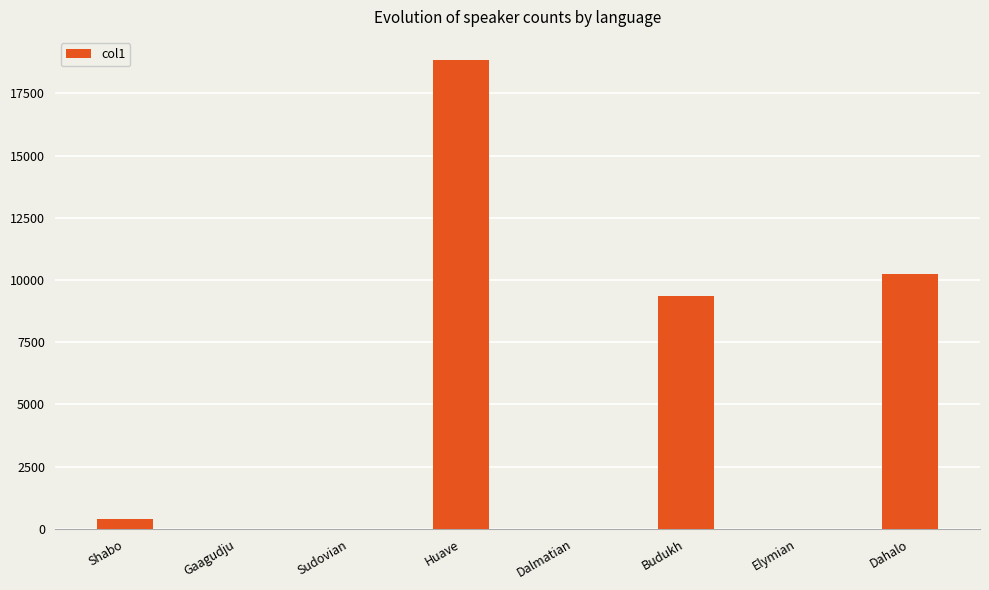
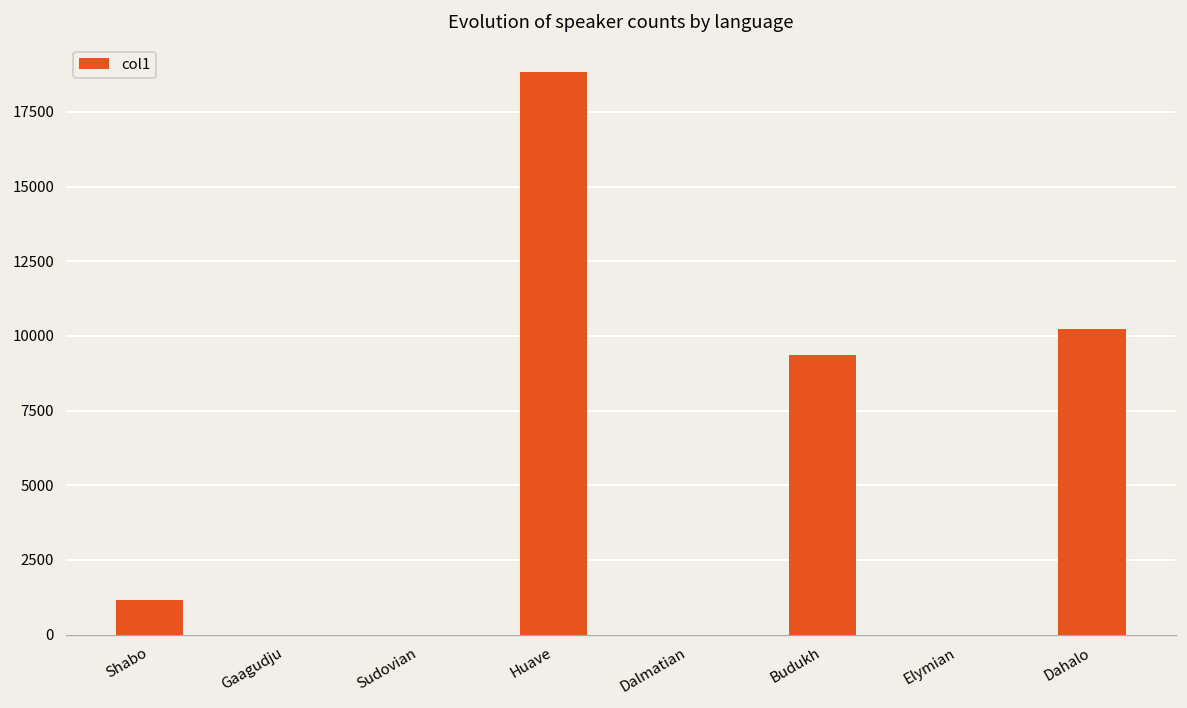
  {
-   "Shabo": 400,
+   "Shabo": 1100,
    "Gaagudju": 0,
    "Sudovian": 0,
    "Huave": 18800,
    "Dalmatian": 0,
    "Budukh": 9400,
    "Elymian": 0,
    "Dahalo": 10200
  }
